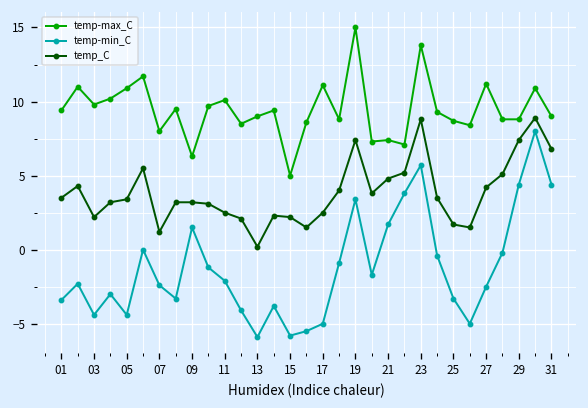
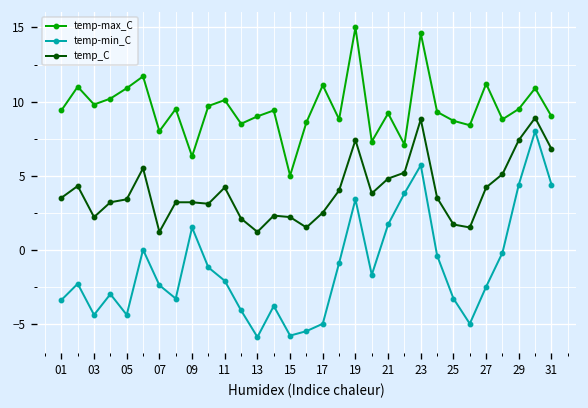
  {
    "temp-max_C": {
      "01": 9.4,
      "03": 9.8,
      "05": 10.9,
      "07": 8.0,
      "09": 6.3,
      "11": 10.1,
      "13": 9.0,
      "15": 5.0,
      "17": 11.1,
      "19": 15.0,
-     "21": 7.4,
-     "23": 13.8,
+     "21": 9.2,
+     "23": 14.6,
      "25": 8.7,
      "27": 11.2,
-     "29": 8.8,
+     "29": 9.5,
      "31": 9.0
    },
    "temp-min_C": {
      "01": -3.4,
      "03": -4.4,
      "05": -4.4,
      "07": -2.4,
      "09": 1.5,
      "11": -2.1,
      "13": -5.9,
      "15": -5.8,
      "17": -5.0,
      "19": 3.4,
      "21": 1.7,
      "23": 5.7,
      "25": -3.3,
      "27": -2.5,
      "29": 4.4,
      "31": 4.4
    },
    "temp_C": {
      "01": 3.5,
      "03": 2.2,
      "05": 3.4,
      "07": 1.2,
      "09": 3.2,
-     "11": 2.5,
-     "13": 0.2,
+     "11": 4.2,
+     "13": 1.2,
      "15": 2.2,
      "17": 2.5,
      "19": 7.4,
      "21": 4.8,
      "23": 8.8,
      "25": 1.7,
      "27": 4.2,
      "29": 7.4,
      "31": 6.8
    }
  }
